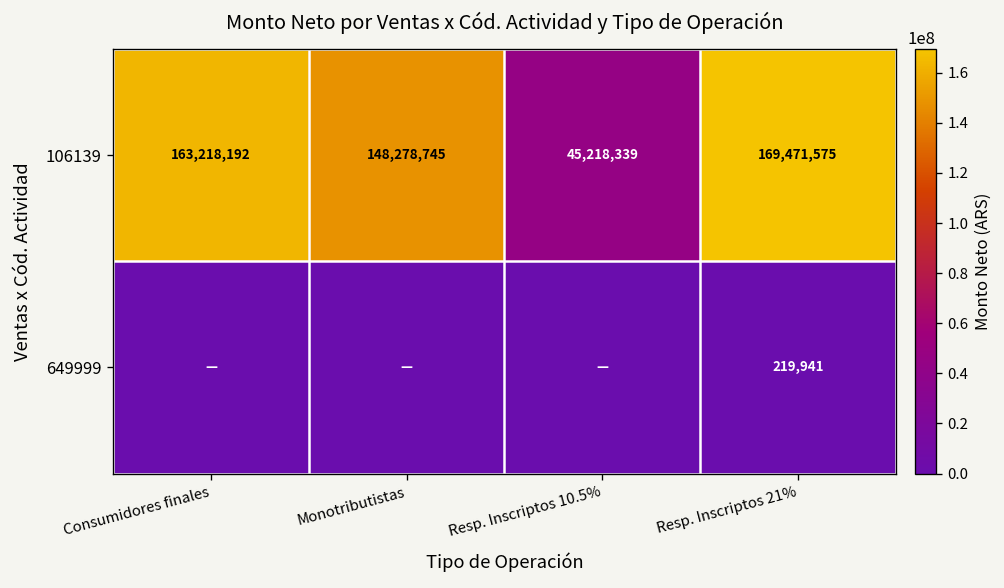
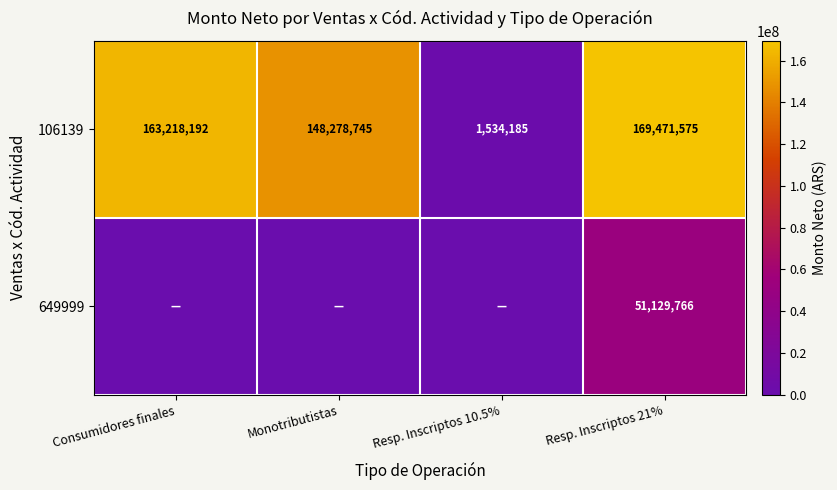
  {
    "106139": {
      "Consumidores finales": "163,218,192",
      "Monotributistas": "148,278,745",
-     "Resp. Inscriptos 10.5%": "45,218,339",
+     "Resp. Inscriptos 10.5%": "1,534,185",
      "Resp. Inscriptos 21%": "169,471,575"
    },
    "649999": {
-     "Resp. Inscriptos 21%": "219,941"
+     "Resp. Inscriptos 21%": "51,129,766"
    }
  }
